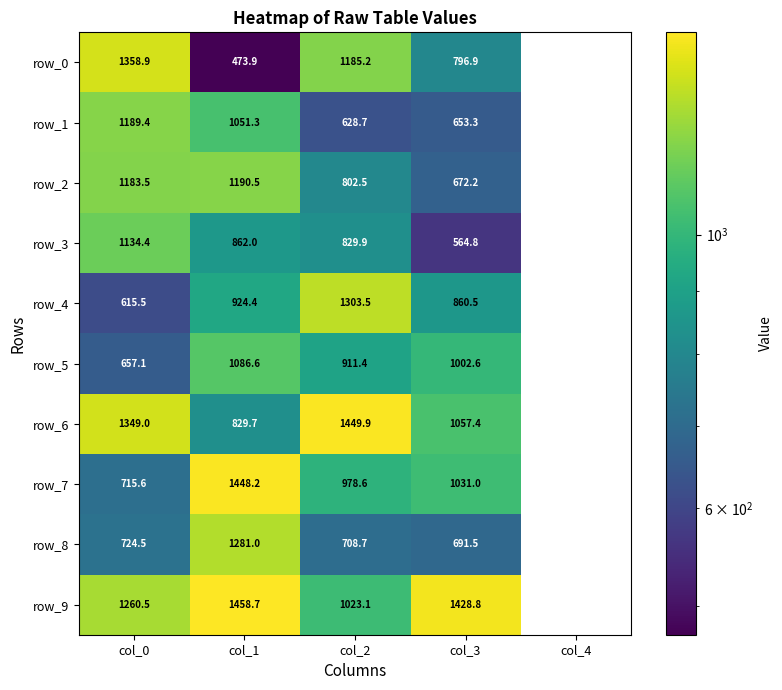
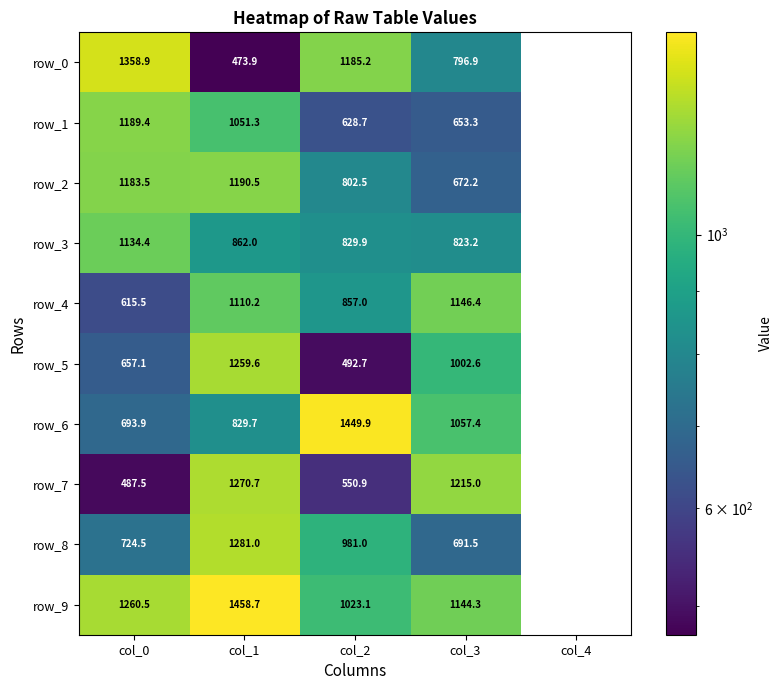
  {
    "row_0": {
      "col_0": 1358.9,
      "col_1": 473.9,
      "col_2": 1185.2,
      "col_3": 796.9
    },
    "row_1": {
      "col_0": 1189.4,
      "col_1": 1051.3,
      "col_2": 628.7,
      "col_3": 653.3
    },
    "row_2": {
      "col_0": 1183.5,
      "col_1": 1190.5,
      "col_2": 802.5,
      "col_3": 672.2
    },
    "row_3": {
      "col_0": 1134.4,
      "col_1": 862.0,
      "col_2": 829.9,
-     "col_3": 564.8
+     "col_3": 823.2
    },
    "row_4": {
      "col_0": 615.5,
-     "col_1": 924.4,
-     "col_2": 1303.5,
-     "col_3": 860.5
+     "col_1": 1110.2,
+     "col_2": 857.0,
+     "col_3": 1146.4
    },
    "row_5": {
      "col_0": 657.1,
-     "col_1": 1086.6,
-     "col_2": 911.4,
+     "col_1": 1259.6,
+     "col_2": 492.7,
      "col_3": 1002.6
    },
    "row_6": {
-     "col_0": 1349.0,
+     "col_0": 693.9,
      "col_1": 829.7,
      "col_2": 1449.9,
      "col_3": 1057.4
    },
    "row_7": {
-     "col_0": 715.6,
-     "col_1": 1448.2,
-     "col_2": 978.6,
-     "col_3": 1031.0
+     "col_0": 487.5,
+     "col_1": 1270.7,
+     "col_2": 550.9,
+     "col_3": 1215.0
    },
    "row_8": {
      "col_0": 724.5,
      "col_1": 1281.0,
-     "col_2": 708.7,
+     "col_2": 981.0,
      "col_3": 691.5
    },
    "row_9": {
      "col_0": 1260.5,
      "col_1": 1458.7,
      "col_2": 1023.1,
-     "col_3": 1428.8
+     "col_3": 1144.3
    }
  }
